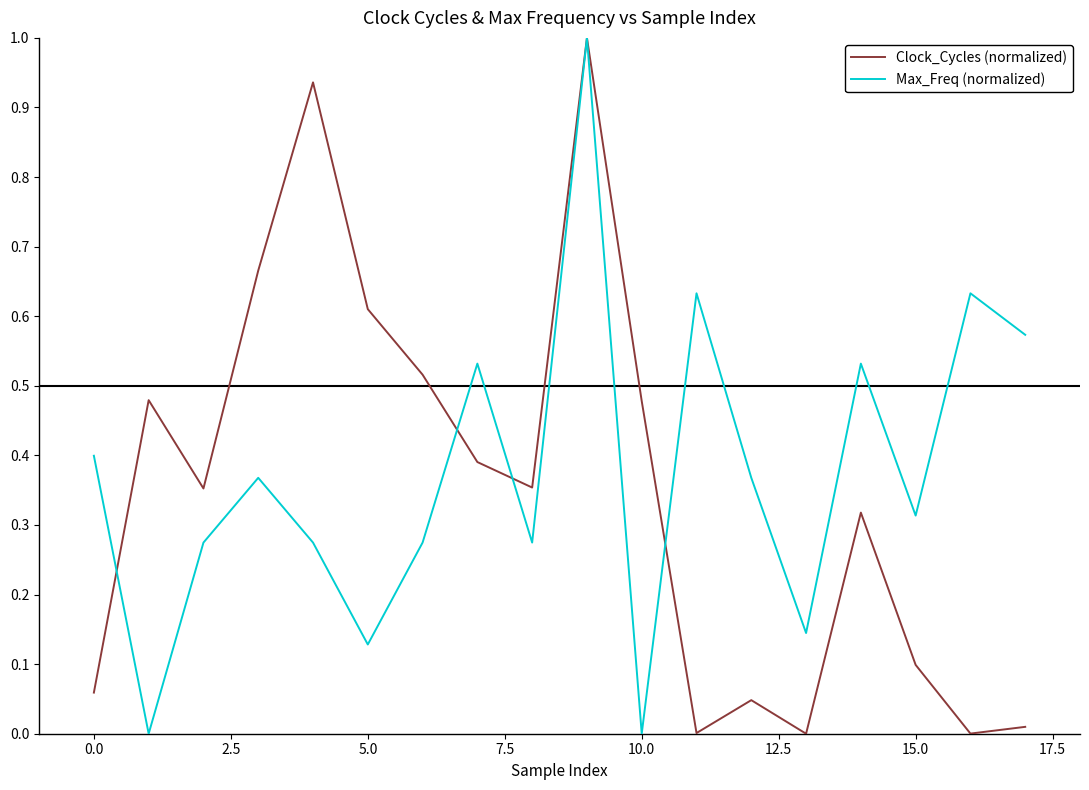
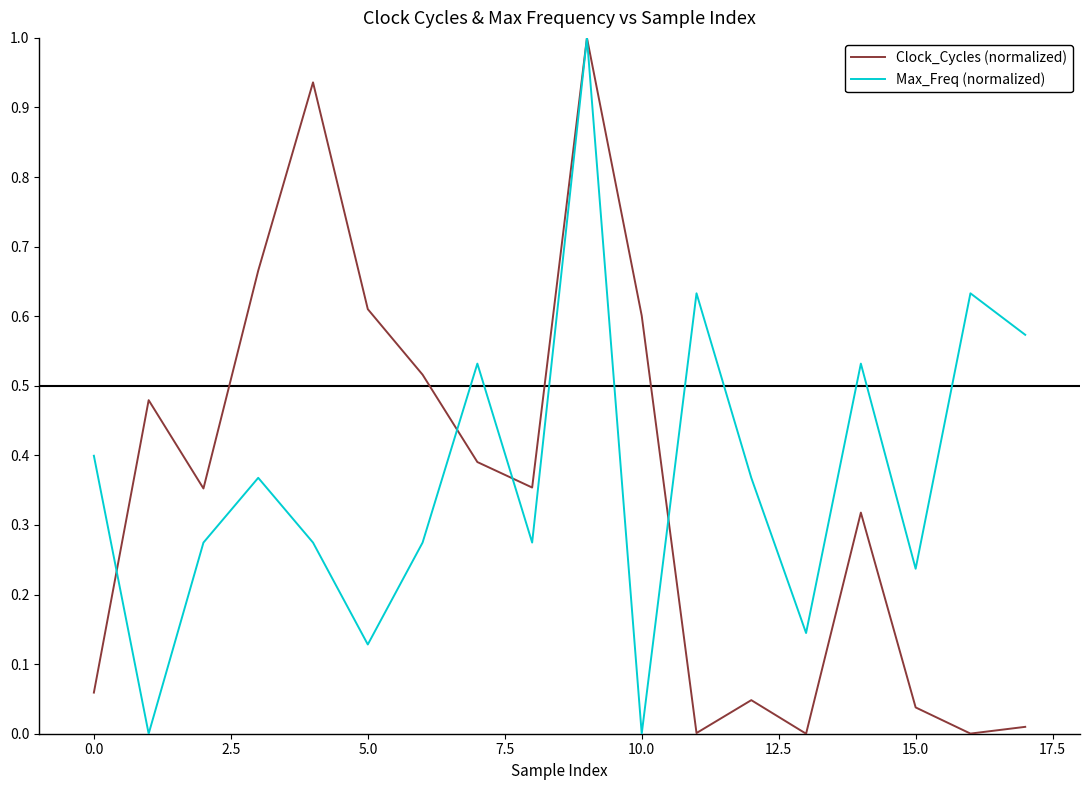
  {
    "Clock_Cycles (normalized)": {
      "0.0": 0.06,
      "5.0": 0.61,
-     "10.0": 0.48,
-     "15.0": 0.10
+     "10.0": 0.60,
+     "15.0": 0.04
    },
    "Max_Freq (normalized)": {
      "0.0": 0.40,
      "5.0": 0.13,
      "10.0": 0.00,
-     "15.0": 0.31
+     "15.0": 0.24
    }
  }
